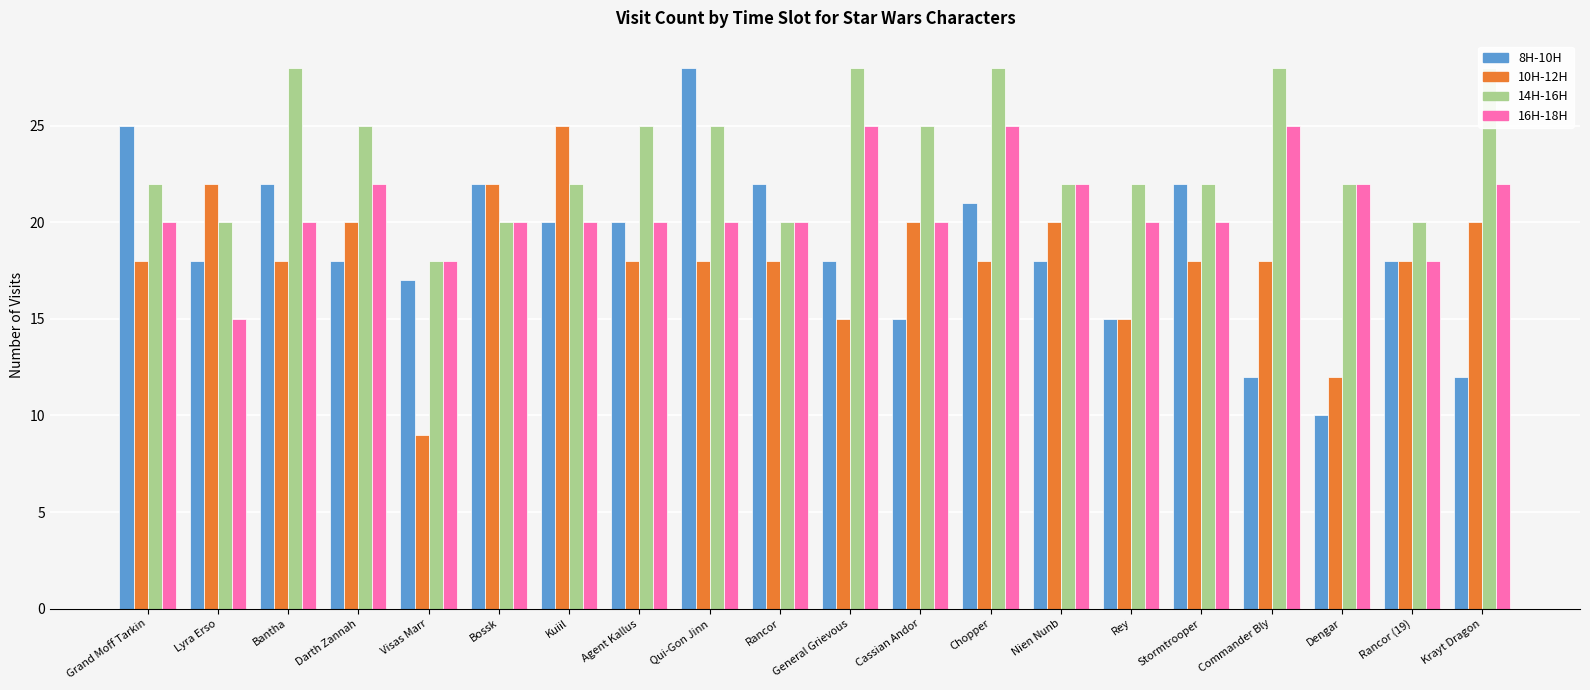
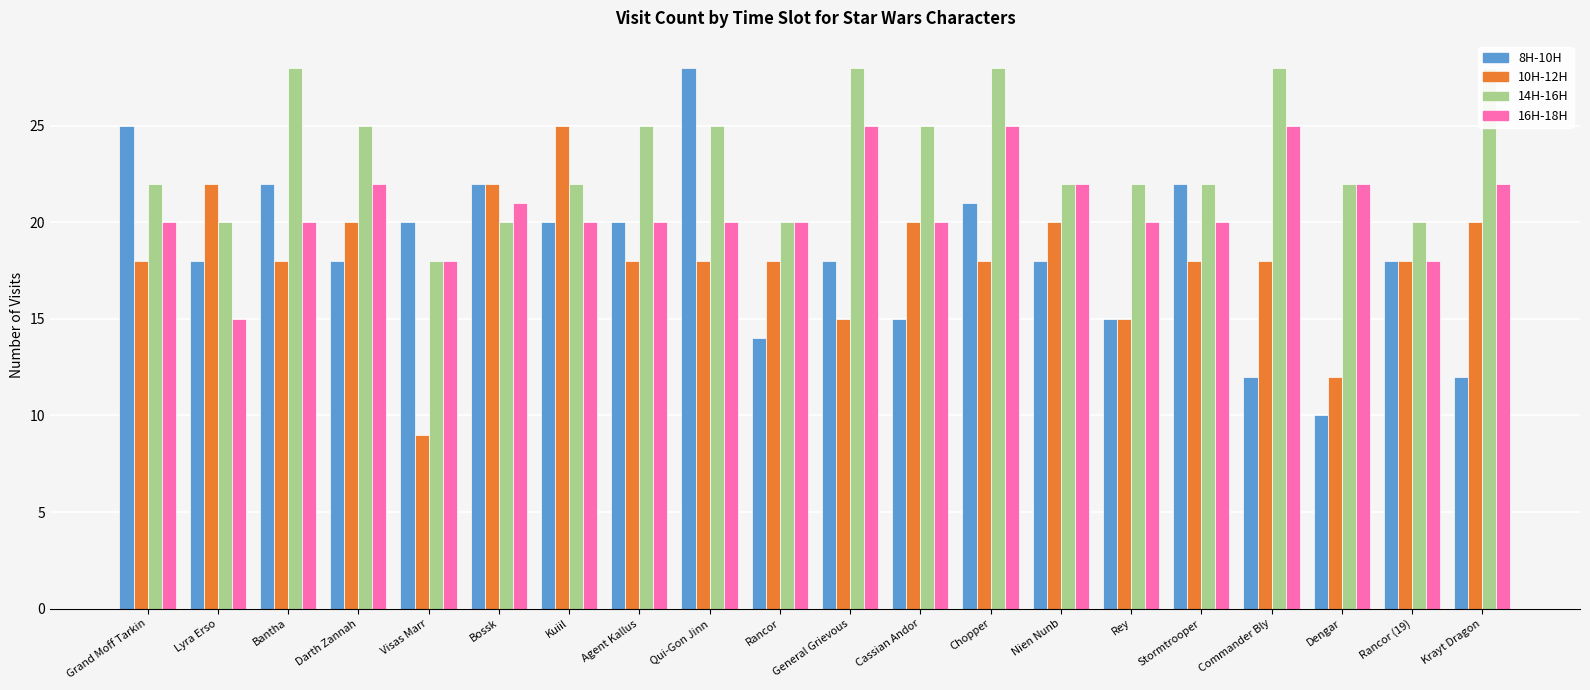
  {
    "8H-10H": {
      "Grand Moff Tarkin": 25,
      "Lyra Erso": 18,
      "Bantha": 22,
      "Darth Zannah": 18,
-     "Visas Marr": 17,
+     "Visas Marr": 20,
      "Bossk": 22,
      "Kuiil": 20,
      "Agent Kallus": 20,
      "Qui-Gon Jinn": 28,
-     "Rancor": 22,
+     "Rancor": 14,
      "General Grievous": 18,
      "Cassian Andor": 15,
      "Chopper": 21,
      "Nien Nunb": 18,
      "Rey": 15,
      "Stormtrooper": 22,
      "Commander Bly": 12,
      "Dengar": 10,
      "Rancor (19)": 18,
      "Krayt Dragon": 12
    },
    "10H-12H": {
      "Grand Moff Tarkin": 18,
      "Lyra Erso": 22,
      "Bantha": 18,
      "Darth Zannah": 20,
      "Visas Marr": 9,
      "Bossk": 22,
      "Kuiil": 25,
      "Agent Kallus": 18,
      "Qui-Gon Jinn": 18,
      "Rancor": 18,
      "General Grievous": 15,
      "Cassian Andor": 20,
      "Chopper": 18,
      "Nien Nunb": 20,
      "Rey": 15,
      "Stormtrooper": 18,
      "Commander Bly": 18,
      "Dengar": 12,
      "Rancor (19)": 18,
      "Krayt Dragon": 20
    },
    "14H-16H": {
      "Grand Moff Tarkin": 22,
      "Lyra Erso": 20,
      "Bantha": 28,
      "Darth Zannah": 25,
      "Visas Marr": 18,
      "Bossk": 20,
      "Kuiil": 22,
      "Agent Kallus": 25,
      "Qui-Gon Jinn": 25,
      "Rancor": 20,
      "General Grievous": 28,
      "Cassian Andor": 25,
      "Chopper": 28,
      "Nien Nunb": 22,
      "Rey": 22,
      "Stormtrooper": 22,
      "Commander Bly": 28,
      "Dengar": 22,
      "Rancor (19)": 20
    },
    "16H-18H": {
      "Grand Moff Tarkin": 20,
      "Lyra Erso": 15,
      "Bantha": 20,
      "Darth Zannah": 22,
      "Visas Marr": 18,
-     "Bossk": 20,
+     "Bossk": 21,
      "Kuiil": 20,
      "Agent Kallus": 20,
      "Qui-Gon Jinn": 20,
      "Rancor": 20,
      "General Grievous": 25,
      "Cassian Andor": 20,
      "Chopper": 25,
      "Nien Nunb": 22,
      "Rey": 20,
      "Stormtrooper": 20,
      "Commander Bly": 25,
      "Dengar": 22,
      "Rancor (19)": 18,
      "Krayt Dragon": 22
    }
  }
